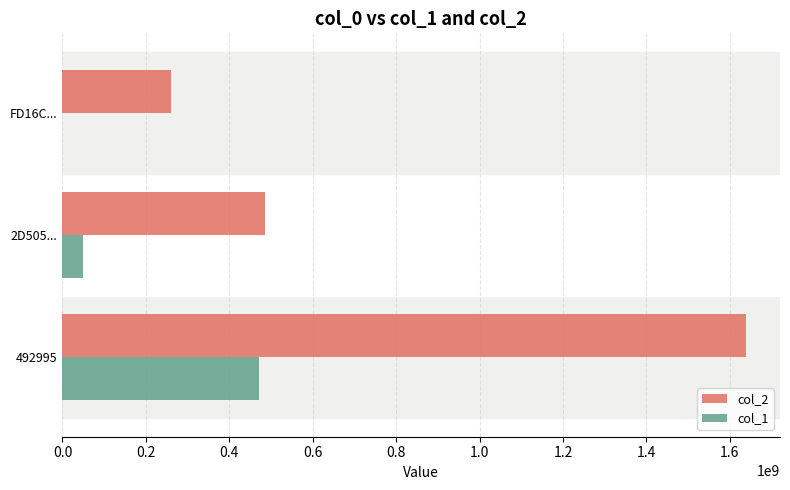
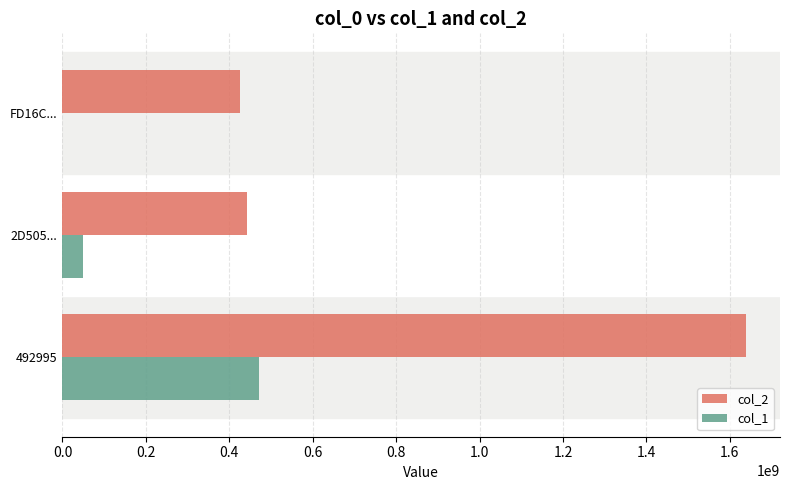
  {
    "col_2": {
-     "FD16C...": 260000000,
-     "2D505...": 490000000,
+     "FD16C...": 420000000,
+     "2D505...": 440000000,
      "492995": 1640000000
    },
    "col_1": {
      "FD16C...": 0,
      "2D505...": 50000000,
      "492995": 470000000
    }
  }
